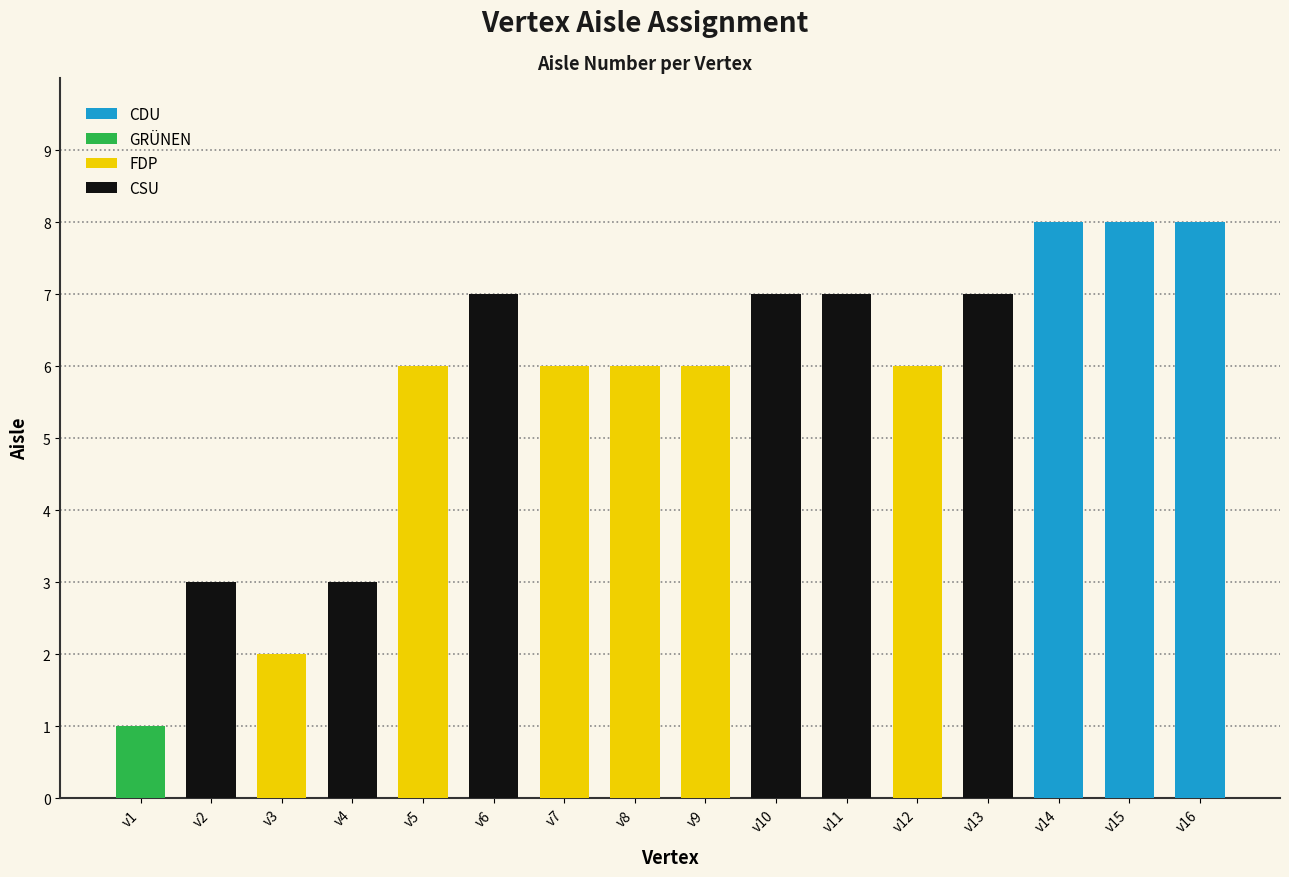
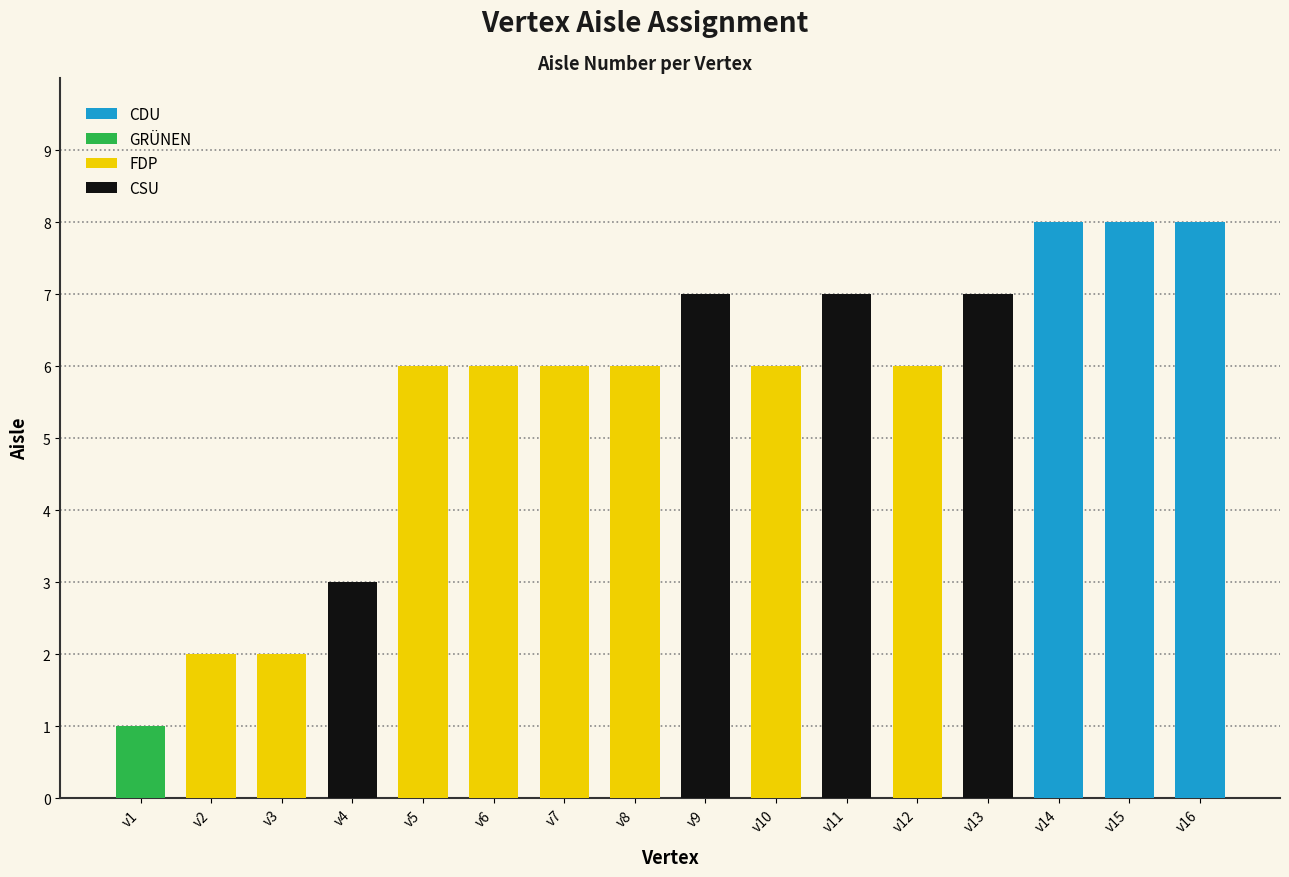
  {
    "v1": 1,
-   "v2": 3,
+   "v2": 2,
    "v3": 2,
    "v4": 3,
    "v5": 6,
-   "v6": 7,
+   "v6": 6,
    "v7": 6,
    "v8": 6,
-   "v9": 6,
-   "v10": 7,
+   "v9": 7,
+   "v10": 6,
    "v11": 7,
    "v12": 6,
    "v13": 7,
    "v14": 8,
    "v15": 8,
    "v16": 8
  }
